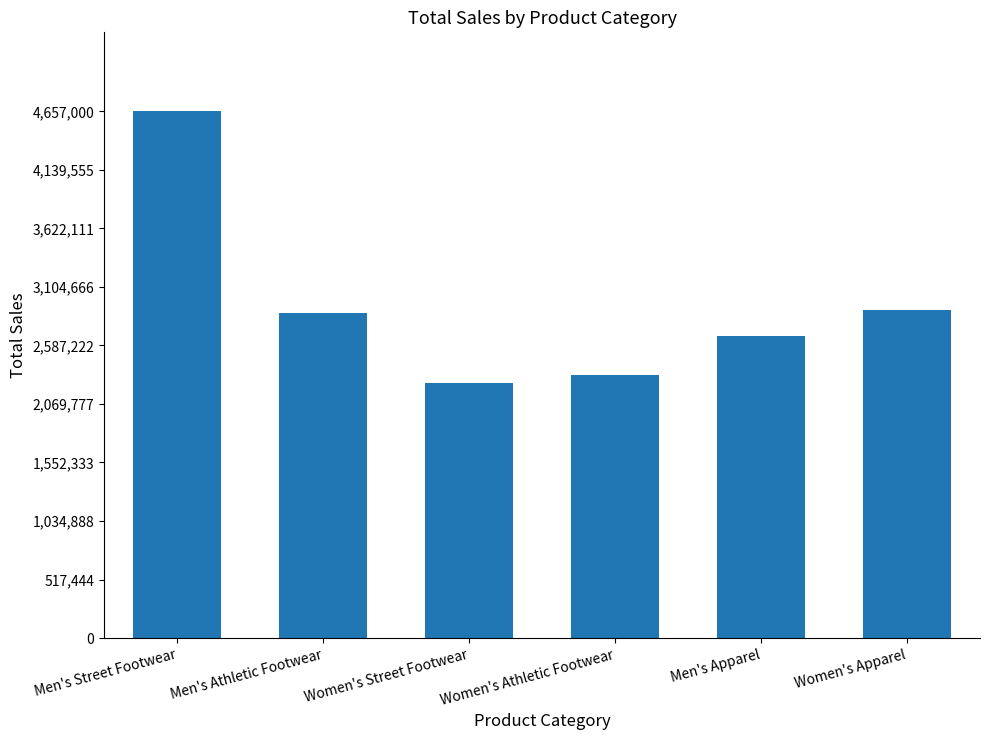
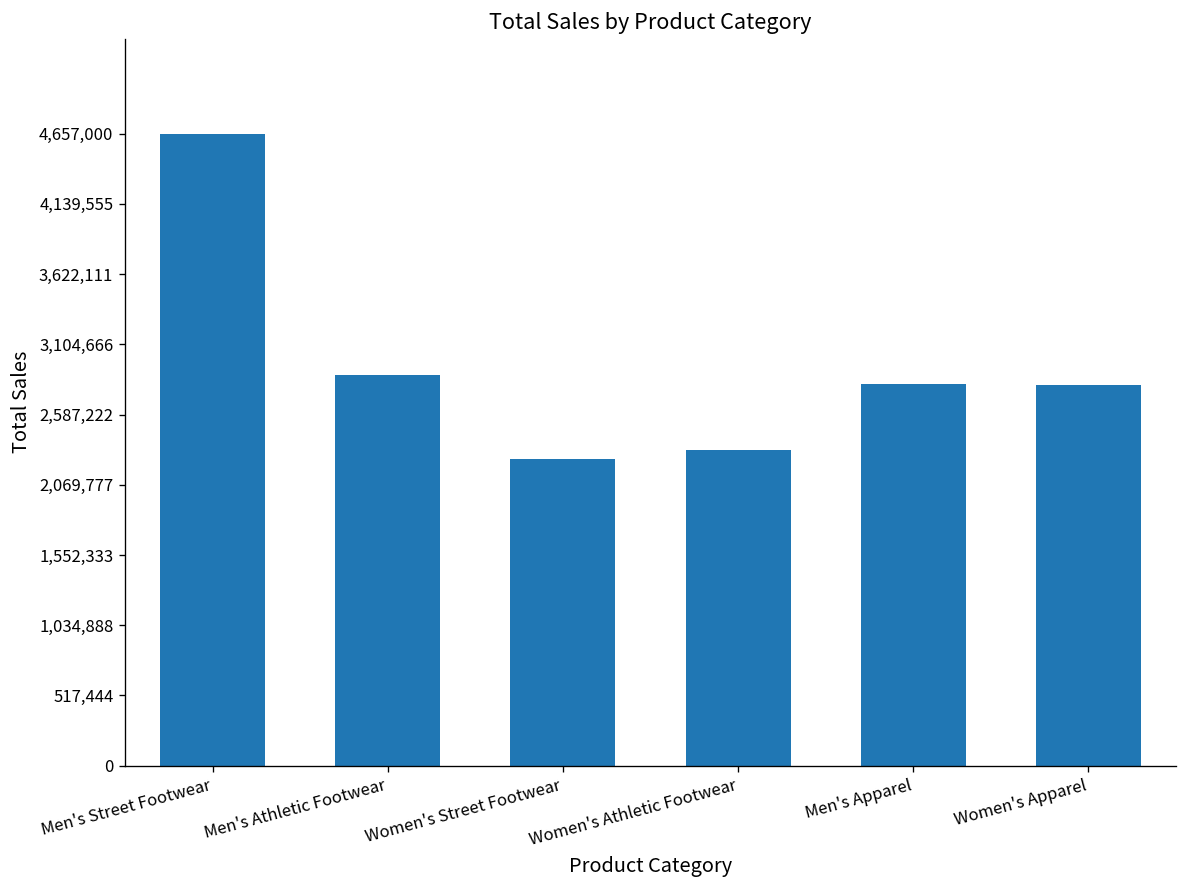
  {
    "Men's Street Footwear": "4,660,000",
    "Men's Athletic Footwear": "2,880,000",
    "Women's Street Footwear": "2,260,000",
    "Women's Athletic Footwear": "2,330,000",
-   "Men's Apparel": "2,670,000",
-   "Women's Apparel": "2,900,000"
+   "Men's Apparel": "2,810,000",
+   "Women's Apparel": "2,800,000"
  }
